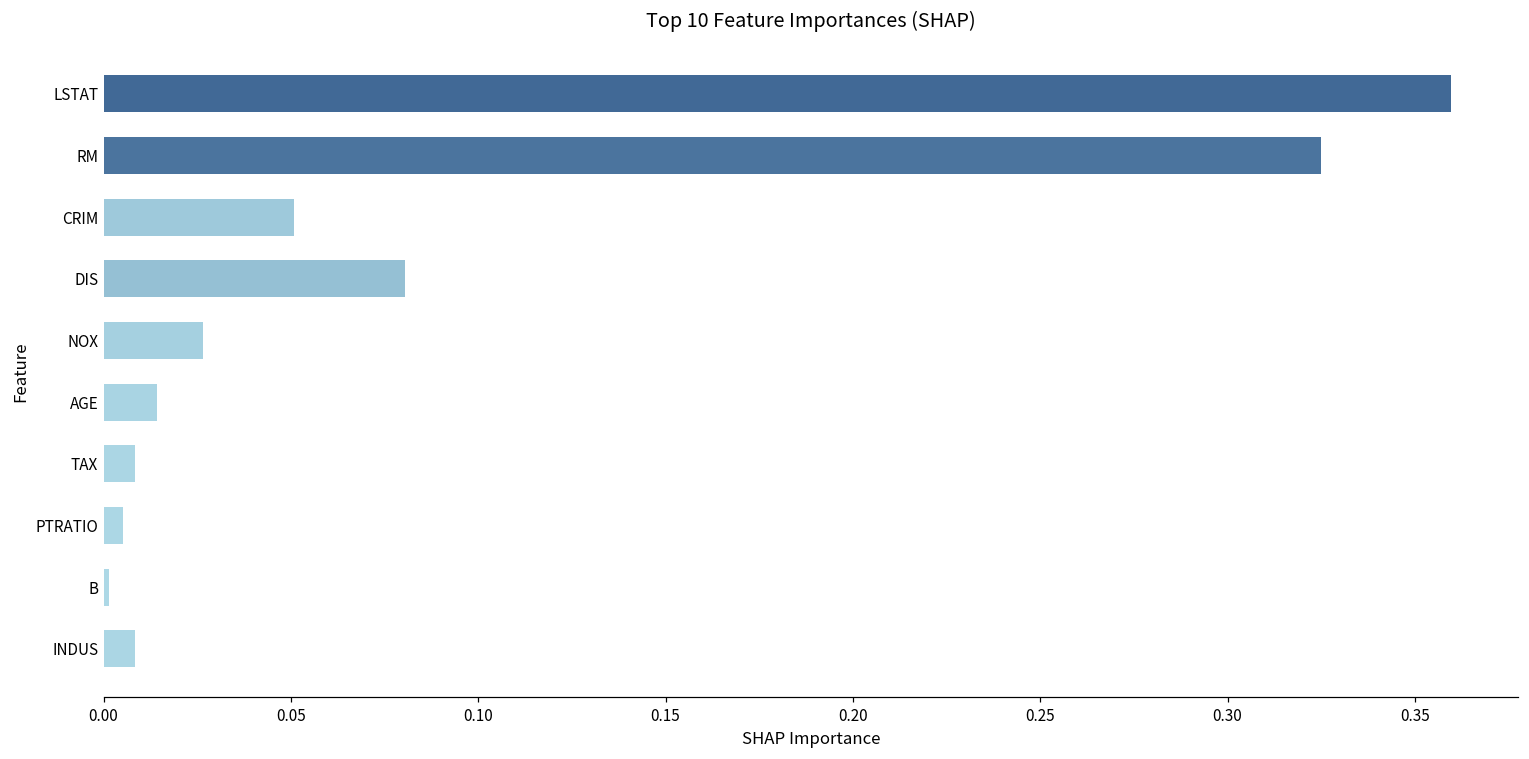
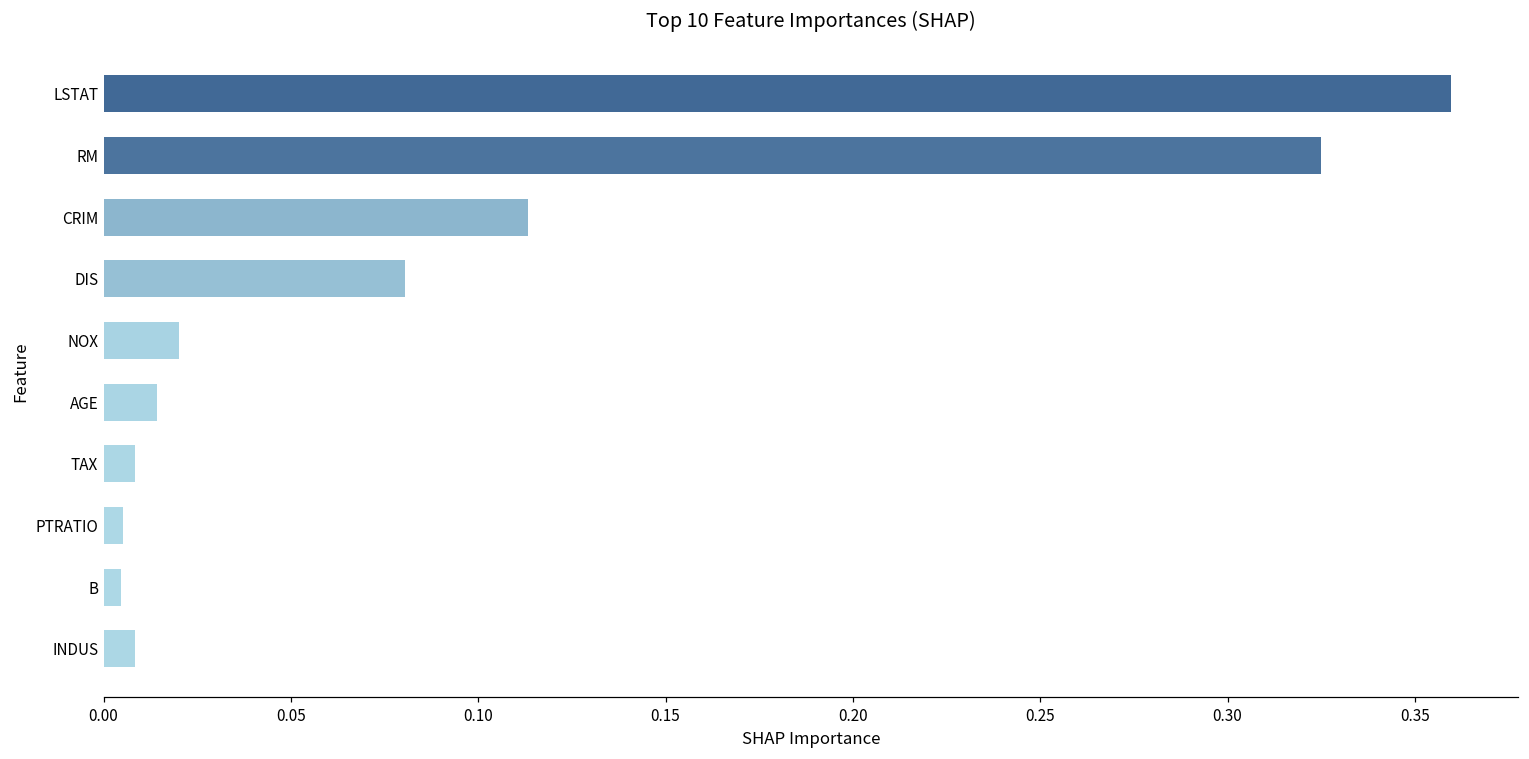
  {
    "LSTAT": 0.360,
    "RM": 0.325,
-   "CRIM": 0.051,
+   "CRIM": 0.113,
    "DIS": 0.080,
-   "NOX": 0.026,
+   "NOX": 0.020,
    "AGE": 0.014,
    "TAX": 0.008,
    "PTRATIO": 0.005,
-   "B": 0.001,
+   "B": 0.005,
    "INDUS": 0.008
  }
